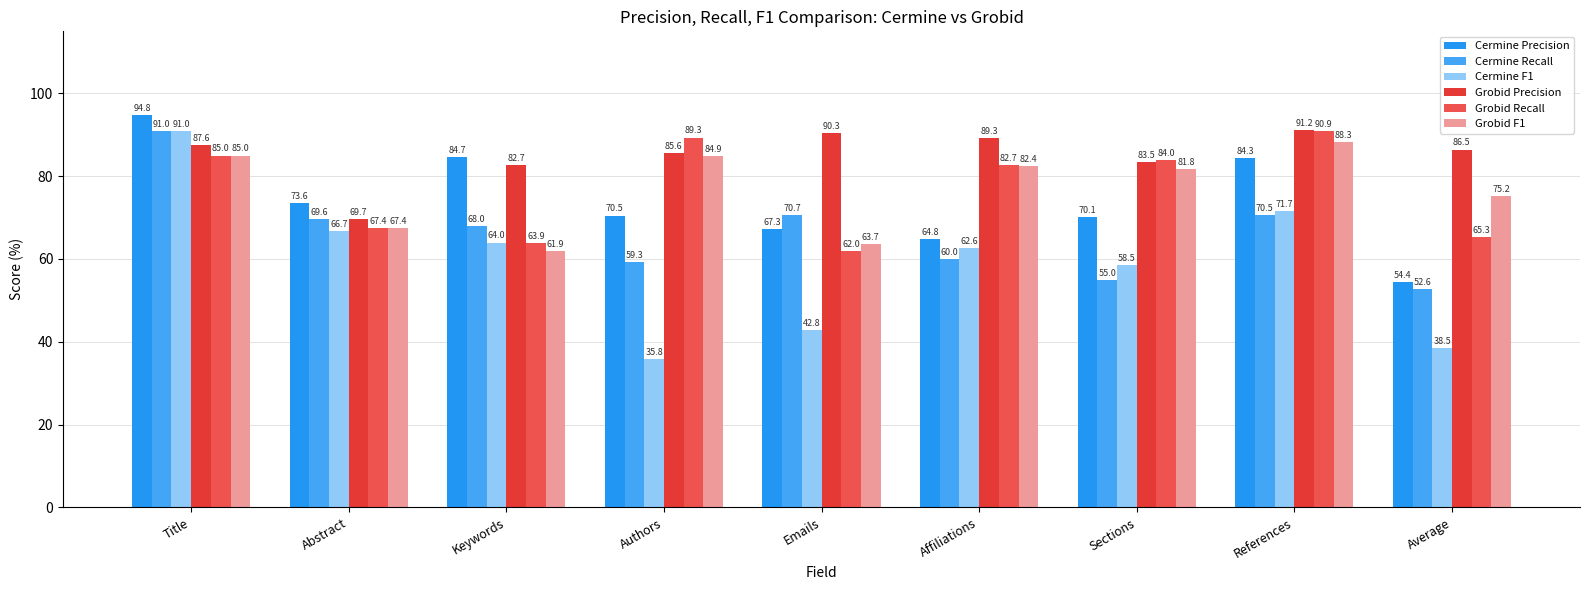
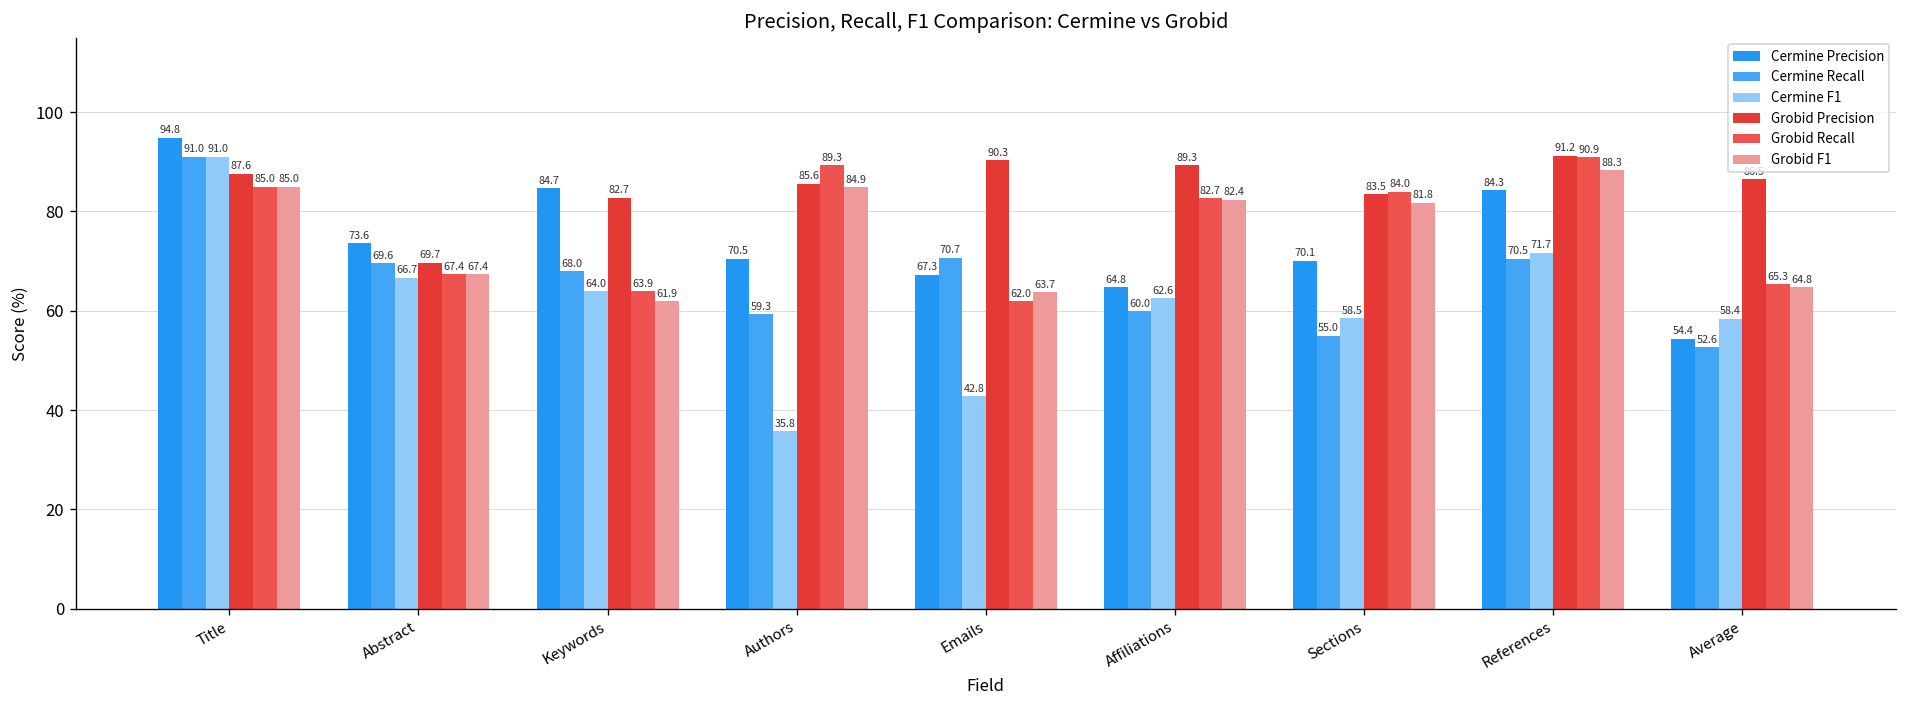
  {
    "Cermine F1": {
      "Title": 91.0,
      "Abstract": 66.7,
      "Keywords": 64.0,
      "Authors": 35.8,
      "Emails": 42.8,
      "Affiliations": 62.6,
      "Sections": 58.5,
      "References": 71.7,
-     "Average": 38.5
+     "Average": 58.4
    },
    "Grobid F1": {
      "Title": 85.0,
      "Abstract": 67.4,
      "Keywords": 61.9,
      "Authors": 84.9,
      "Emails": 63.7,
      "Affiliations": 82.4,
      "Sections": 81.8,
      "References": 88.3,
-     "Average": 75.2
+     "Average": 64.8
    }
  }
